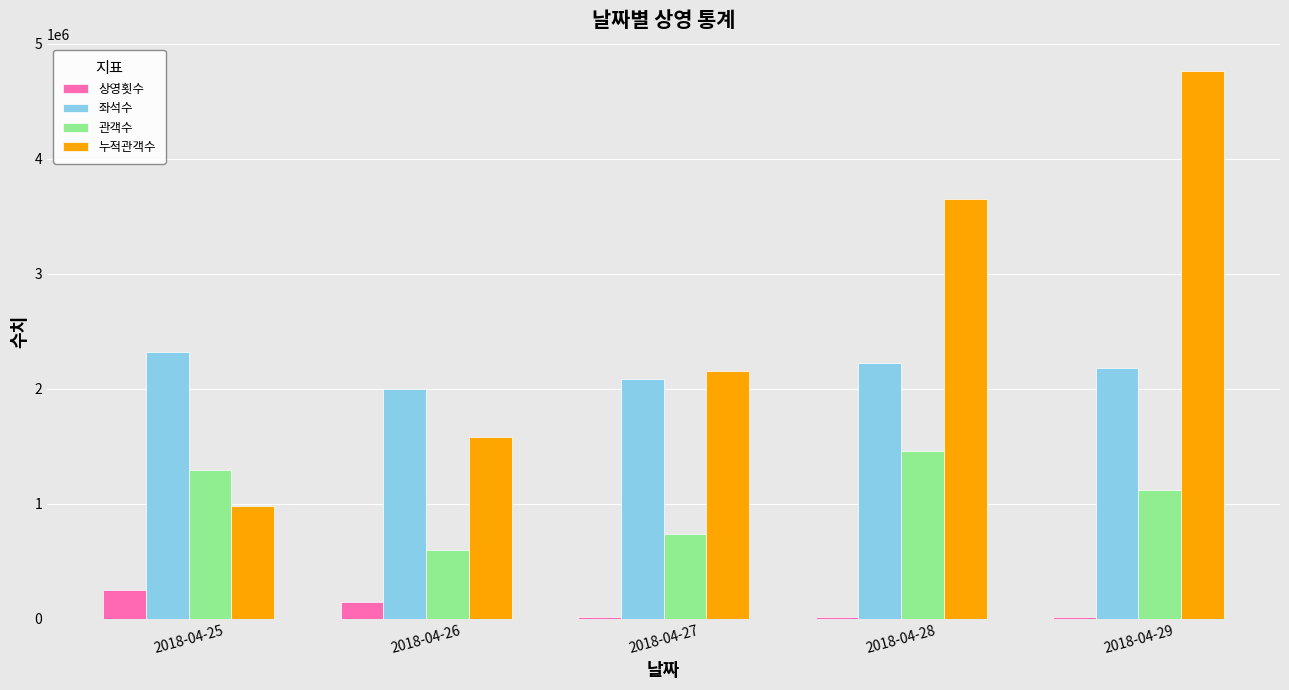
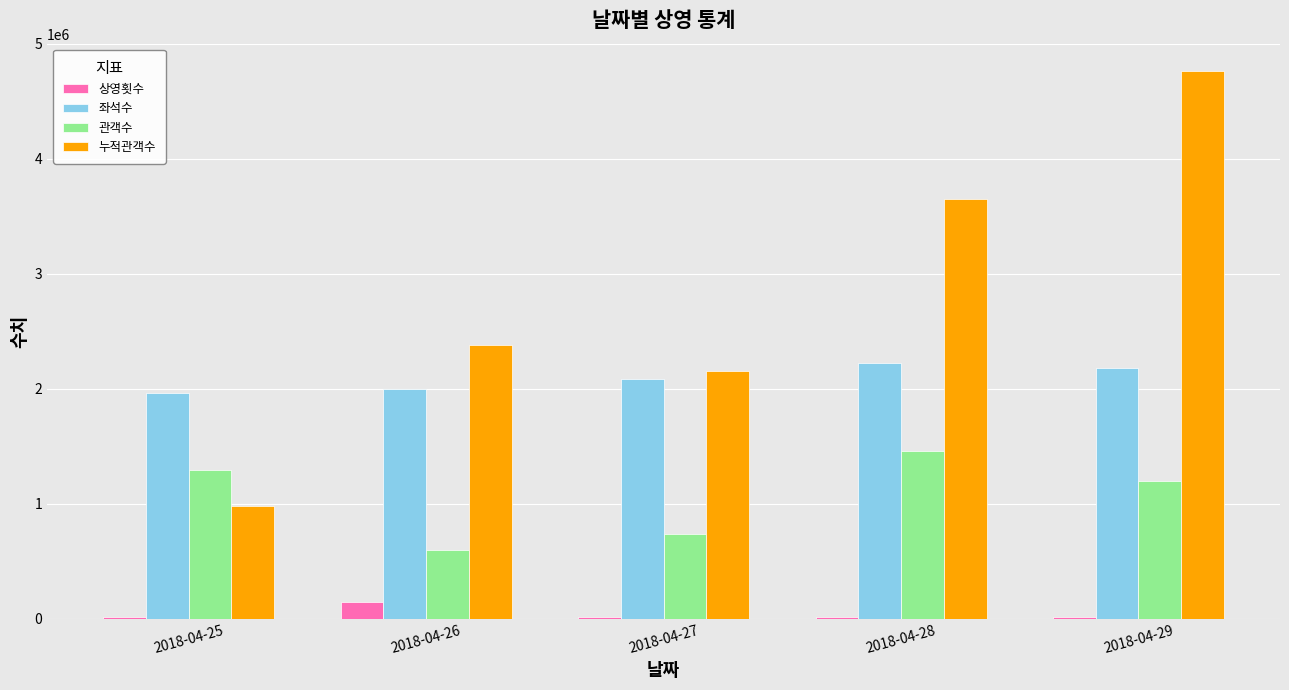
  {
    "상영횟수": {
-     "2018-04-25": 250000,
+     "2018-04-25": 10000,
      "2018-04-26": 150000
    },
    "좌석수": {
-     "2018-04-25": 2320000,
+     "2018-04-25": 1970000,
      "2018-04-26": 2000000,
      "2018-04-27": 2080000,
      "2018-04-28": 2230000,
      "2018-04-29": 2180000
    },
    "관객수": {
      "2018-04-25": 1290000,
      "2018-04-26": 600000,
      "2018-04-27": 740000,
      "2018-04-28": 1460000,
-     "2018-04-29": 1110000
+     "2018-04-29": 1200000
    },
    "누적관객수": {
      "2018-04-25": 980000,
-     "2018-04-26": 1580000,
+     "2018-04-26": 2380000,
      "2018-04-27": 2160000,
      "2018-04-28": 3650000,
      "2018-04-29": 4760000
    }
  }
